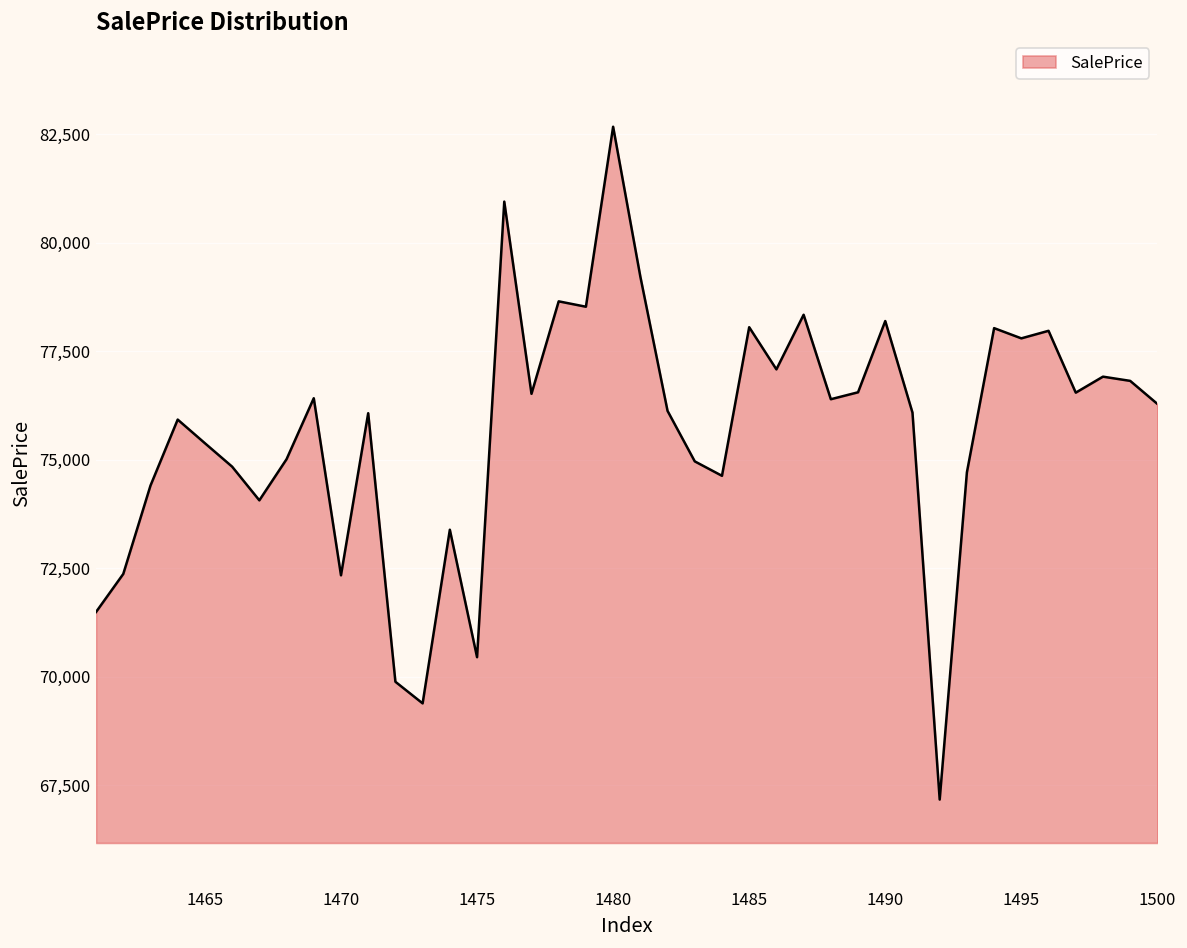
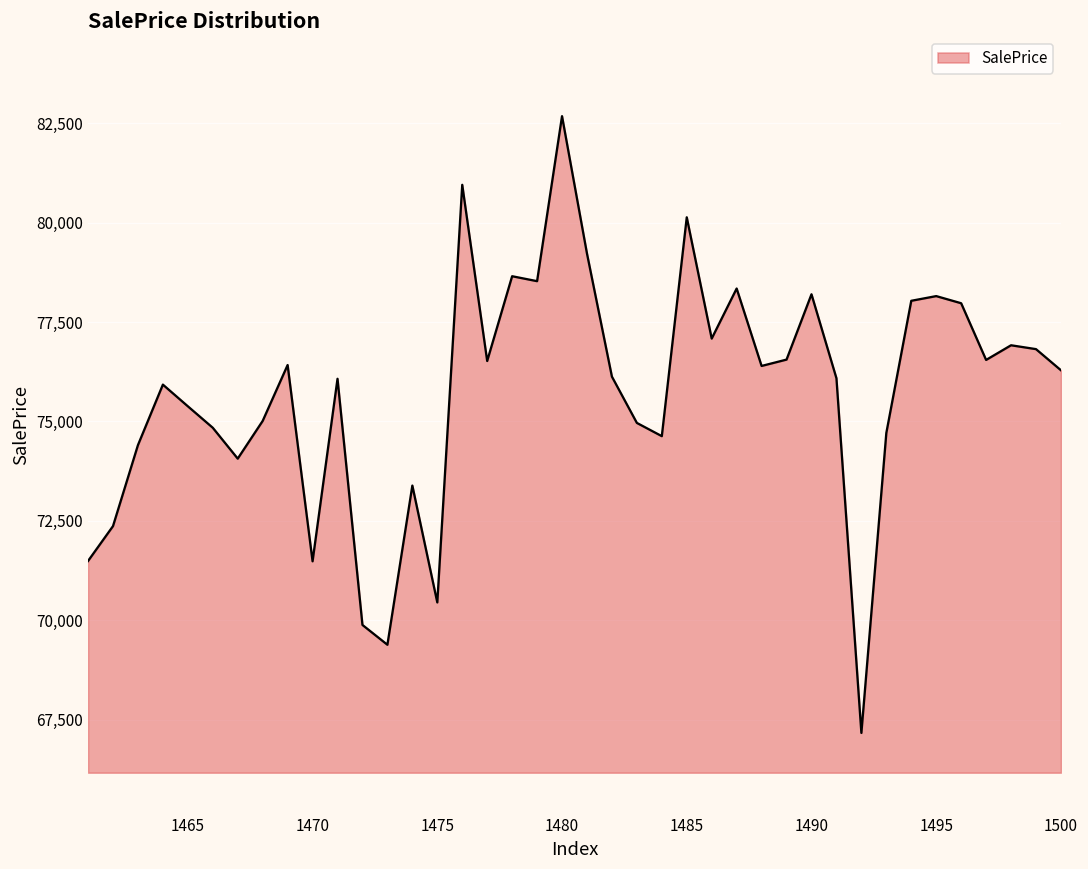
  {
    "1465": "75,400",
-   "1470": "72,300",
+   "1470": "71,500",
    "1475": "70,400",
    "1480": "82,700",
-   "1485": "78,100",
+   "1485": "80,100",
    "1490": "78,200",
-   "1495": "77,800",
+   "1495": "78,200",
    "1500": "76,300"
  }
